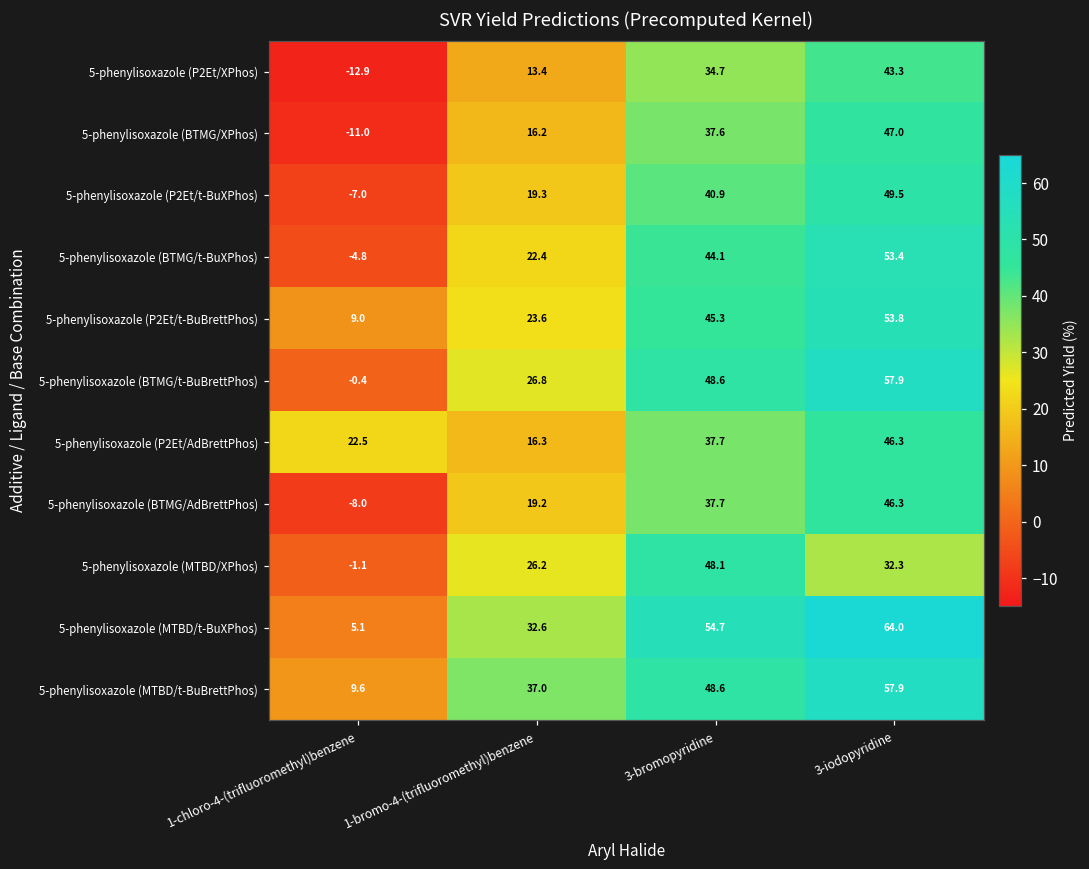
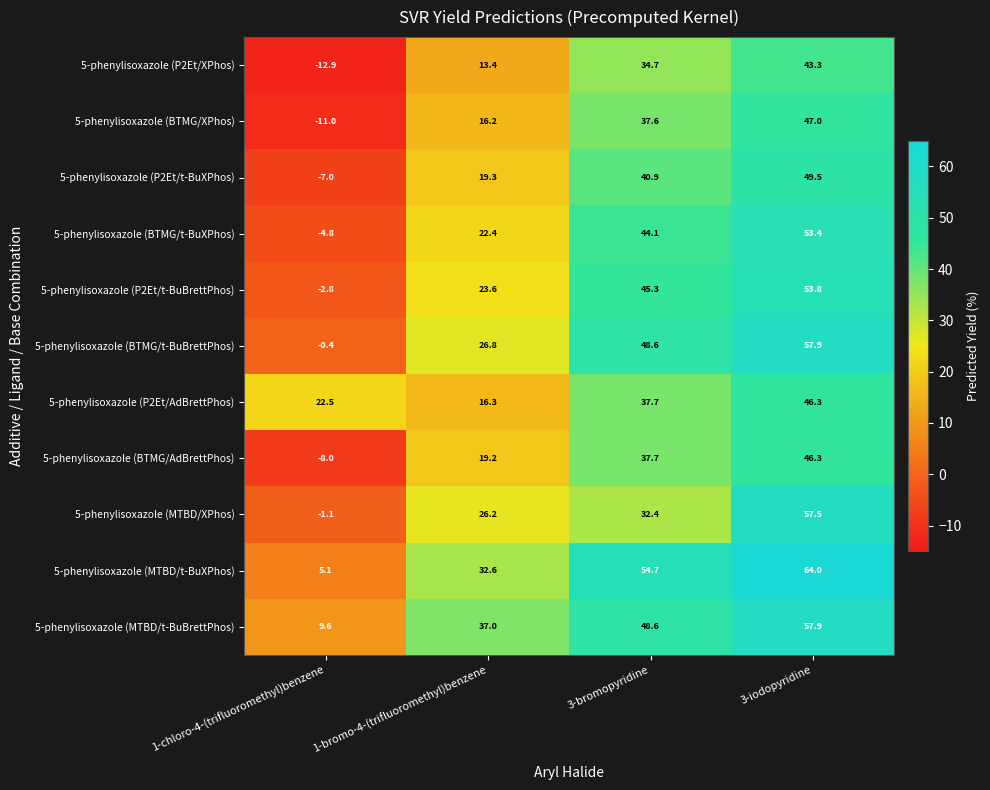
  {
    "5-phenylisoxazole (P2Et/XPhos)": {
      "1-chloro-4-(trifluoromethyl)benzene": -12.9,
      "1-bromo-4-(trifluoromethyl)benzene": 13.4,
      "3-bromopyridine": 34.7,
      "3-iodopyridine": 43.3
    },
    "5-phenylisoxazole (BTMG/XPhos)": {
      "1-chloro-4-(trifluoromethyl)benzene": -11.0,
      "1-bromo-4-(trifluoromethyl)benzene": 16.2,
      "3-bromopyridine": 37.6,
      "3-iodopyridine": 47.0
    },
    "5-phenylisoxazole (P2Et/t-BuXPhos)": {
      "1-chloro-4-(trifluoromethyl)benzene": -7.0,
      "1-bromo-4-(trifluoromethyl)benzene": 19.3,
      "3-bromopyridine": 40.9,
      "3-iodopyridine": 49.5
    },
    "5-phenylisoxazole (BTMG/t-BuXPhos)": {
      "1-chloro-4-(trifluoromethyl)benzene": -4.8,
      "1-bromo-4-(trifluoromethyl)benzene": 22.4,
      "3-bromopyridine": 44.1,
      "3-iodopyridine": 53.4
    },
    "5-phenylisoxazole (P2Et/t-BuBrettPhos)": {
-     "1-chloro-4-(trifluoromethyl)benzene": 9.0,
+     "1-chloro-4-(trifluoromethyl)benzene": -2.8,
      "1-bromo-4-(trifluoromethyl)benzene": 23.6,
      "3-bromopyridine": 45.3,
      "3-iodopyridine": 53.8
    },
    "5-phenylisoxazole (BTMG/t-BuBrettPhos)": {
      "1-chloro-4-(trifluoromethyl)benzene": -0.4,
      "1-bromo-4-(trifluoromethyl)benzene": 26.8,
      "3-bromopyridine": 48.6,
      "3-iodopyridine": 57.9
    },
    "5-phenylisoxazole (P2Et/AdBrettPhos)": {
      "1-chloro-4-(trifluoromethyl)benzene": 22.5,
      "1-bromo-4-(trifluoromethyl)benzene": 16.3,
      "3-bromopyridine": 37.7,
      "3-iodopyridine": 46.3
    },
    "5-phenylisoxazole (BTMG/AdBrettPhos)": {
      "1-chloro-4-(trifluoromethyl)benzene": -8.0,
      "1-bromo-4-(trifluoromethyl)benzene": 19.2,
      "3-bromopyridine": 37.7,
      "3-iodopyridine": 46.3
    },
    "5-phenylisoxazole (MTBD/XPhos)": {
      "1-chloro-4-(trifluoromethyl)benzene": -1.1,
      "1-bromo-4-(trifluoromethyl)benzene": 26.2,
-     "3-bromopyridine": 48.1,
-     "3-iodopyridine": 32.3
+     "3-bromopyridine": 32.4,
+     "3-iodopyridine": 57.5
    },
    "5-phenylisoxazole (MTBD/t-BuXPhos)": {
      "1-chloro-4-(trifluoromethyl)benzene": 5.1,
      "1-bromo-4-(trifluoromethyl)benzene": 32.6,
      "3-bromopyridine": 54.7,
      "3-iodopyridine": 64.0
    },
    "5-phenylisoxazole (MTBD/t-BuBrettPhos)": {
      "1-chloro-4-(trifluoromethyl)benzene": 9.6,
      "1-bromo-4-(trifluoromethyl)benzene": 37.0,
      "3-bromopyridine": 48.6,
      "3-iodopyridine": 57.9
    }
  }
